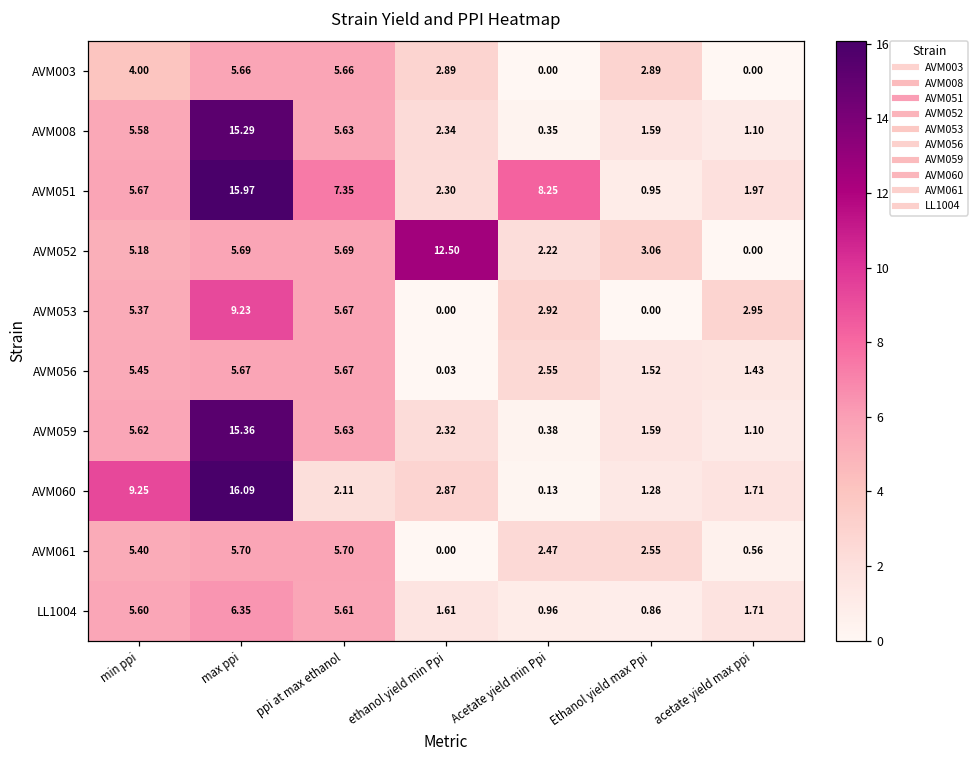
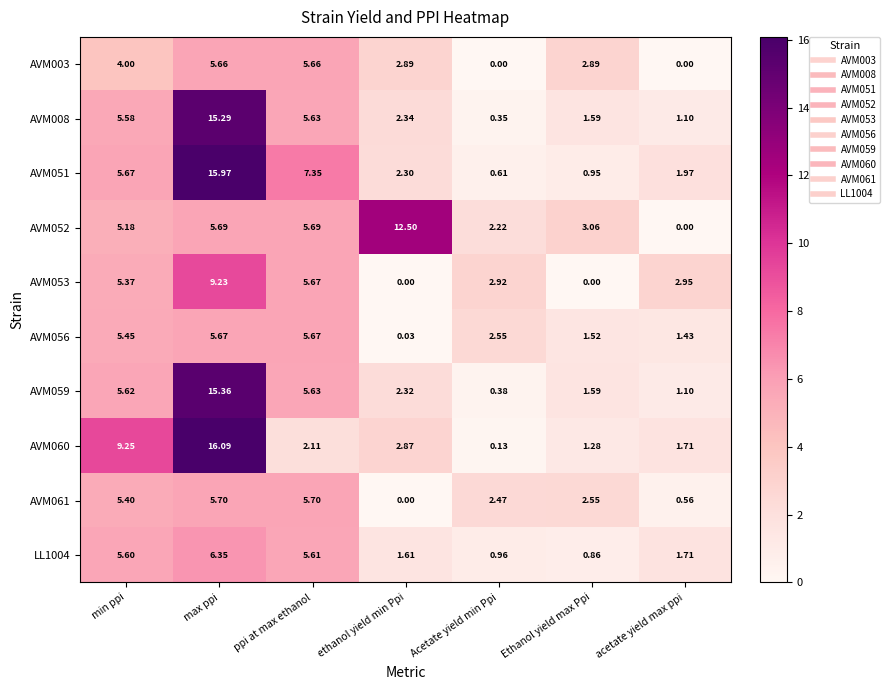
  {
    "AVM003": {
      "min ppi": 4.00,
      "max ppi": 5.66,
      "ppi at max ethanol": 5.66,
      "ethanol yield min Ppi": 2.89,
      "Acetate yield min Ppi": 0.00,
      "Ethanol yield max Ppi": 2.89,
      "acetate yield max ppi": 0.00
    },
    "AVM008": {
      "min ppi": 5.58,
      "max ppi": 15.29,
      "ppi at max ethanol": 5.63,
      "ethanol yield min Ppi": 2.34,
      "Acetate yield min Ppi": 0.35,
      "Ethanol yield max Ppi": 1.59,
      "acetate yield max ppi": 1.10
    },
    "AVM051": {
      "min ppi": 5.67,
      "max ppi": 15.97,
      "ppi at max ethanol": 7.35,
      "ethanol yield min Ppi": 2.30,
-     "Acetate yield min Ppi": 8.25,
+     "Acetate yield min Ppi": 0.61,
      "Ethanol yield max Ppi": 0.95,
      "acetate yield max ppi": 1.97
    },
    "AVM052": {
      "min ppi": 5.18,
      "max ppi": 5.69,
      "ppi at max ethanol": 5.69,
      "ethanol yield min Ppi": 12.50,
      "Acetate yield min Ppi": 2.22,
      "Ethanol yield max Ppi": 3.06,
      "acetate yield max ppi": 0.00
    },
    "AVM053": {
      "min ppi": 5.37,
      "max ppi": 9.23,
      "ppi at max ethanol": 5.67,
      "ethanol yield min Ppi": 0.00,
      "Acetate yield min Ppi": 2.92,
      "Ethanol yield max Ppi": 0.00,
      "acetate yield max ppi": 2.95
    },
    "AVM056": {
      "min ppi": 5.45,
      "max ppi": 5.67,
      "ppi at max ethanol": 5.67,
      "ethanol yield min Ppi": 0.03,
      "Acetate yield min Ppi": 2.55,
      "Ethanol yield max Ppi": 1.52,
      "acetate yield max ppi": 1.43
    },
    "AVM059": {
      "min ppi": 5.62,
      "max ppi": 15.36,
      "ppi at max ethanol": 5.63,
      "ethanol yield min Ppi": 2.32,
      "Acetate yield min Ppi": 0.38,
      "Ethanol yield max Ppi": 1.59,
      "acetate yield max ppi": 1.10
    },
    "AVM060": {
      "min ppi": 9.25,
      "max ppi": 16.09,
      "ppi at max ethanol": 2.11,
      "ethanol yield min Ppi": 2.87,
      "Acetate yield min Ppi": 0.13,
      "Ethanol yield max Ppi": 1.28,
      "acetate yield max ppi": 1.71
    },
    "AVM061": {
      "min ppi": 5.40,
      "max ppi": 5.70,
      "ppi at max ethanol": 5.70,
      "ethanol yield min Ppi": 0.00,
      "Acetate yield min Ppi": 2.47,
      "Ethanol yield max Ppi": 2.55,
      "acetate yield max ppi": 0.56
    },
    "LL1004": {
      "min ppi": 5.60,
      "max ppi": 6.35,
      "ppi at max ethanol": 5.61,
      "ethanol yield min Ppi": 1.61,
      "Acetate yield min Ppi": 0.96,
      "Ethanol yield max Ppi": 0.86,
      "acetate yield max ppi": 1.71
    }
  }
